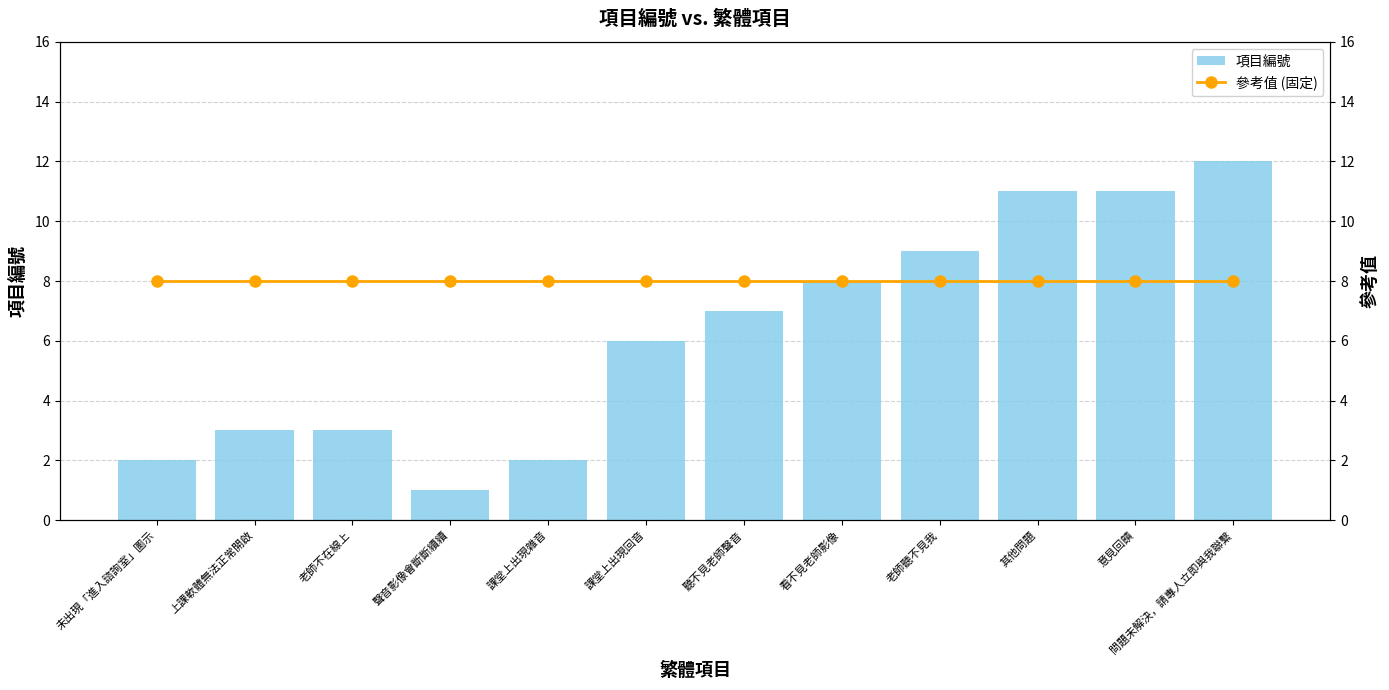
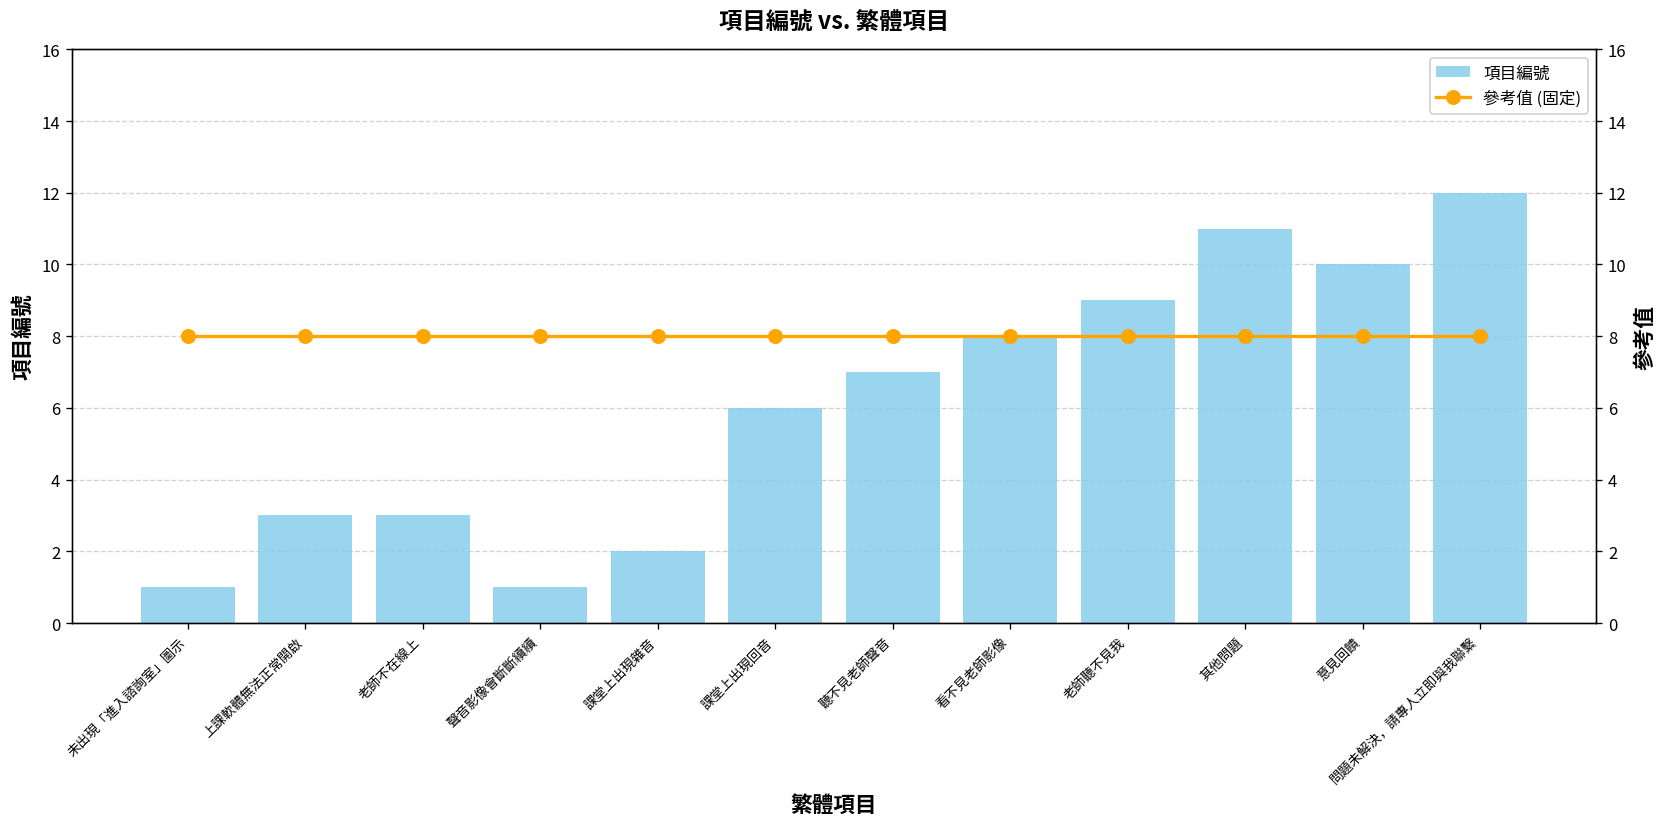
  {
    "項目編號": {
-     "未出現「進入諮詢室」圖示": 2,
+     "未出現「進入諮詢室」圖示": 1,
      "上課軟體無法正常開啟": 3,
      "老師不在線上": 3,
      "聲音影像會斷斷續續": 1,
      "課堂上出現雜音": 2,
      "課堂上出現回音": 6,
      "聽不見老師聲音": 7,
      "看不見老師影像": 8,
      "老師聽不見我": 9,
      "其他問題": 11,
-     "意見回饋": 11,
+     "意見回饋": 10,
      "問題未解決，請專人立即與我聯繫": 12
    },
    "參考值 (固定)": {
      "未出現「進入諮詢室」圖示": 8.0,
      "上課軟體無法正常開啟": 8.0,
      "老師不在線上": 8.0,
      "聲音影像會斷斷續續": 8.0,
      "課堂上出現雜音": 8.0,
      "課堂上出現回音": 8.0,
      "聽不見老師聲音": 8.0,
      "看不見老師影像": 8.0,
      "老師聽不見我": 8.0,
      "其他問題": 8.0,
      "意見回饋": 8.0,
      "問題未解決，請專人立即與我聯繫": 8.0
    }
  }
